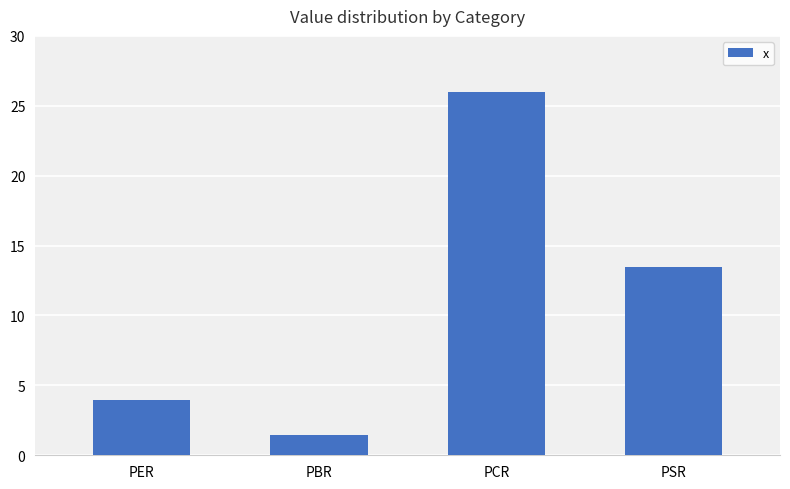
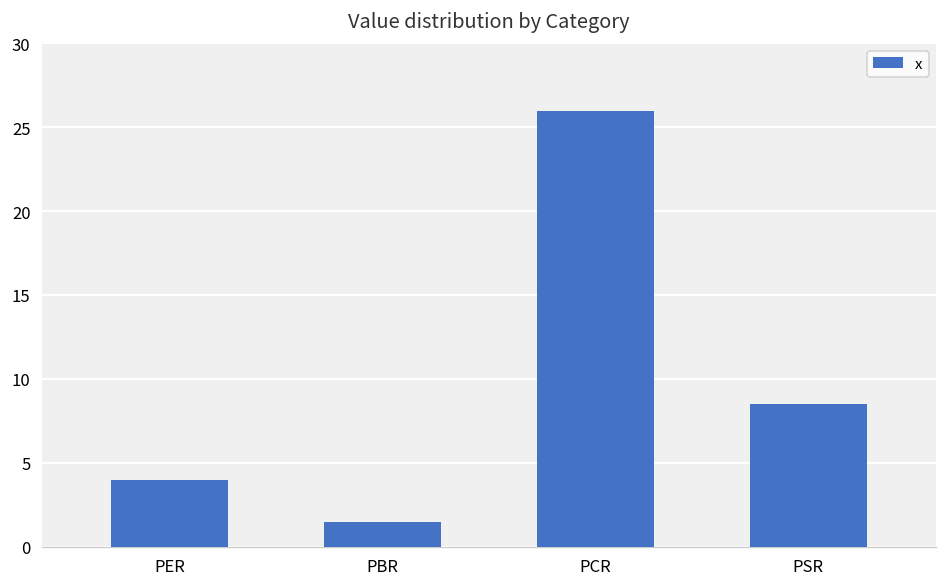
  {
    "PER": 4.0,
    "PBR": 1.5,
    "PCR": 26.0,
-   "PSR": 13.4
+   "PSR": 8.5
  }
